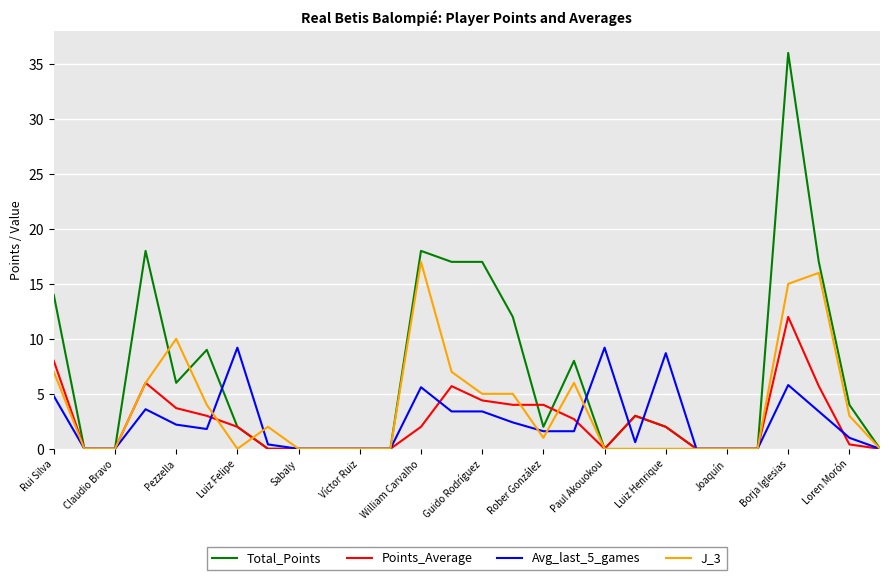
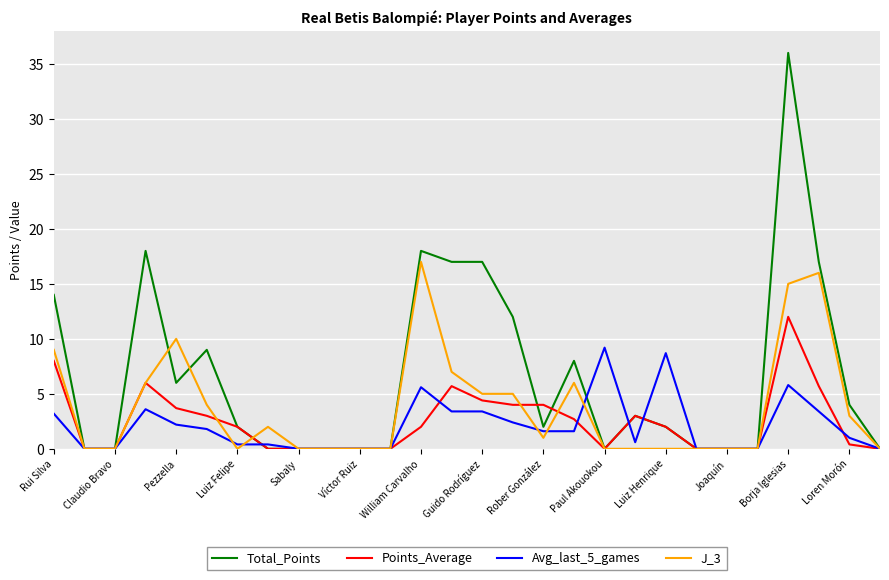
  {
    "Total_Points": {
      "Rui Silva": 14.0,
      "Pezzella": 6.0,
      "William Carvalho": 18.0,
      "Guido Rodríguez": 17.0,
      "Rober González": 2.0,
      "Borja Iglesias": 36.0,
      "Loren Morón": 4.0
    },
    "Points_Average": {
      "Rui Silva": 8.0,
      "Pezzella": 3.7,
      "William Carvalho": 2.0,
      "Guido Rodríguez": 4.4,
      "Rober González": 4.0,
      "Borja Iglesias": 12.0,
      "Loren Morón": 0.4
    },
    "Avg_last_5_games": {
-     "Rui Silva": 4.8,
+     "Rui Silva": 3.2,
      "Pezzella": 2.2,
-     "Luiz Felipe": 9.2,
+     "Luiz Felipe": 0.4,
      "William Carvalho": 5.6,
      "Guido Rodríguez": 3.4,
      "Rober González": 1.6,
      "Paul Akouokou": 9.2,
      "Luiz Henrique": 8.7,
      "Borja Iglesias": 5.8,
      "Loren Morón": 1.0
    },
    "J_3": {
-     "Rui Silva": 7,
+     "Rui Silva": 9,
      "Pezzella": 10,
      "Luiz Felipe": 0,
      "William Carvalho": 17,
      "Guido Rodríguez": 5,
      "Rober González": 1,
      "Luiz Henrique": 0,
      "Borja Iglesias": 15,
      "Loren Morón": 3
    }
  }
